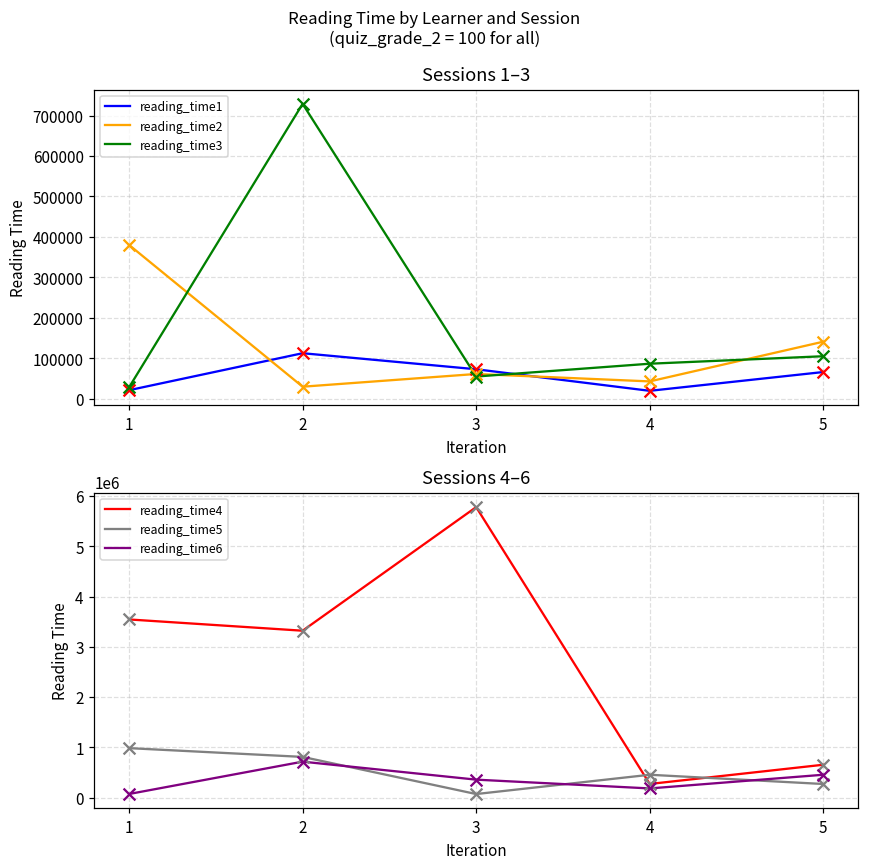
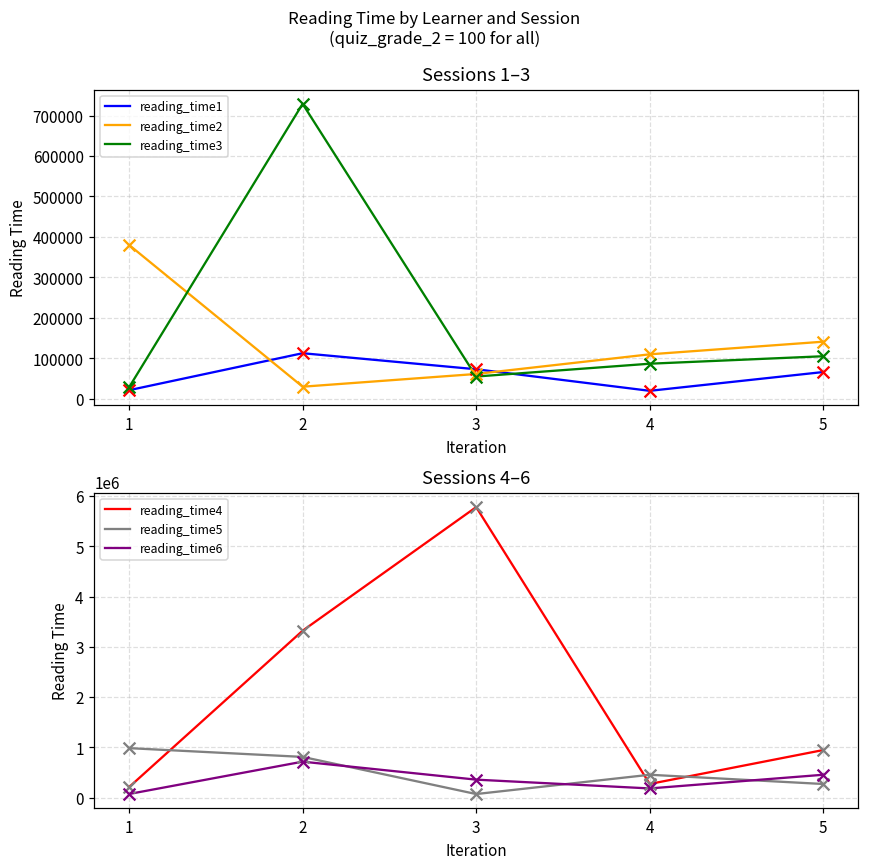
  {
    "Sessions 1–3": {
      "reading_time1": {
        "1": 20000,
        "2": 110000,
        "3": 70000,
        "4": 20000,
        "5": 70000
      },
      "reading_time2": {
        "1": 380000,
        "2": 30000,
-       "4": 40000,
+       "4": 110000,
        "5": 140000
      },
      "reading_time3": {
        "1": 30000,
        "2": 730000,
        "4": 90000,
        "5": 110000
      }
    },
    "Sessions 4–6": {
      "reading_time4": {
-       "1": 3500000,
+       "1": 200000,
        "2": 3300000,
        "3": 5800000,
        "4": 300000,
-       "5": 700000
+       "5": 900000
      },
      "reading_time5": {
        "1": 1000000,
        "2": 800000,
        "3": 100000,
        "4": 500000,
        "5": 300000
      },
      "reading_time6": {
        "1": 100000,
        "2": 700000,
        "3": 400000,
        "4": 200000,
        "5": 500000
      }
    }
  }
